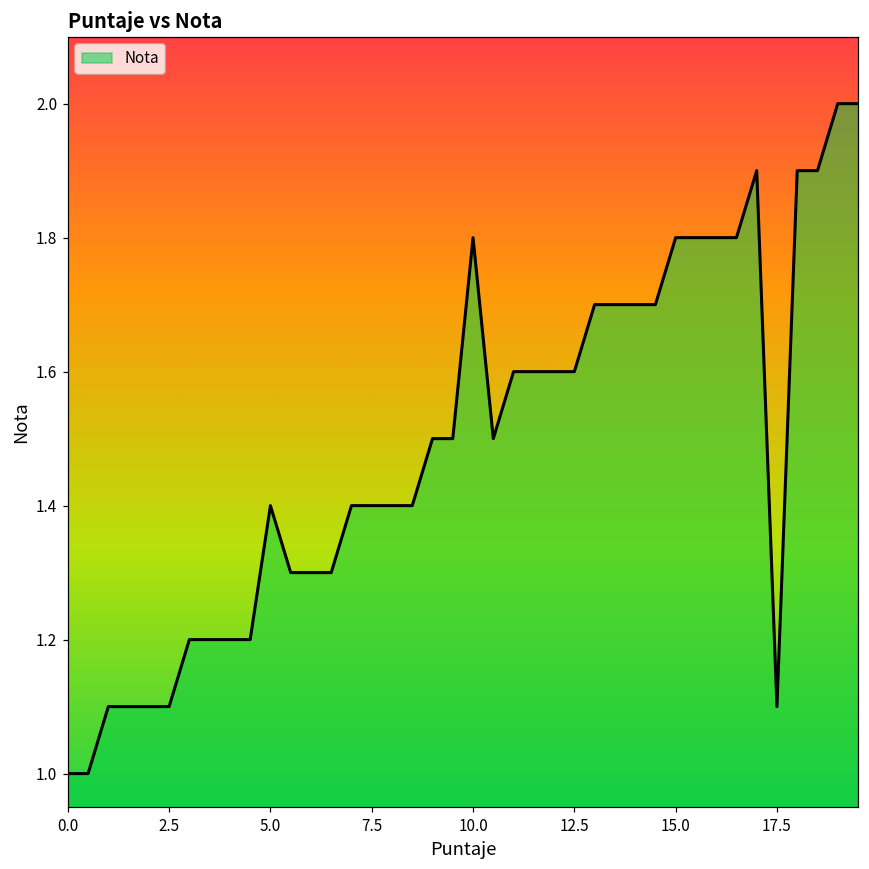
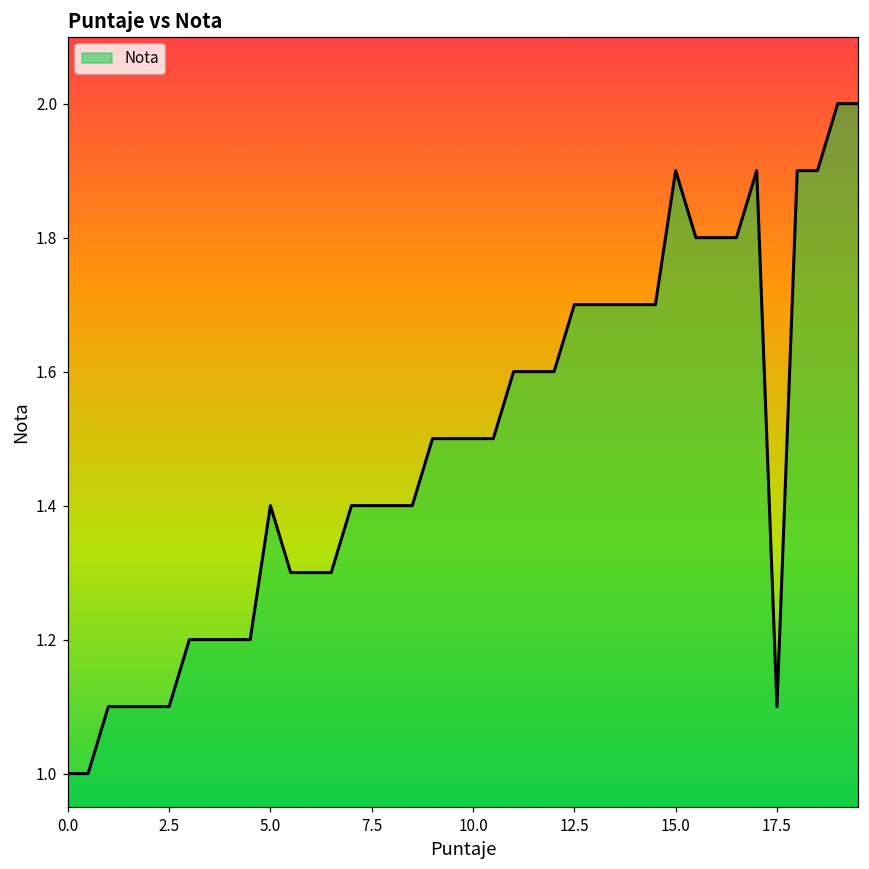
  {
    "0.0": 1.0,
    "2.5": 1.1,
    "5.0": 1.4,
    "7.5": 1.4,
-   "10.0": 1.8,
-   "12.5": 1.6,
-   "15.0": 1.8,
+   "10.0": 1.5,
+   "12.5": 1.7,
+   "15.0": 1.9,
    "17.5": 1.1
  }
